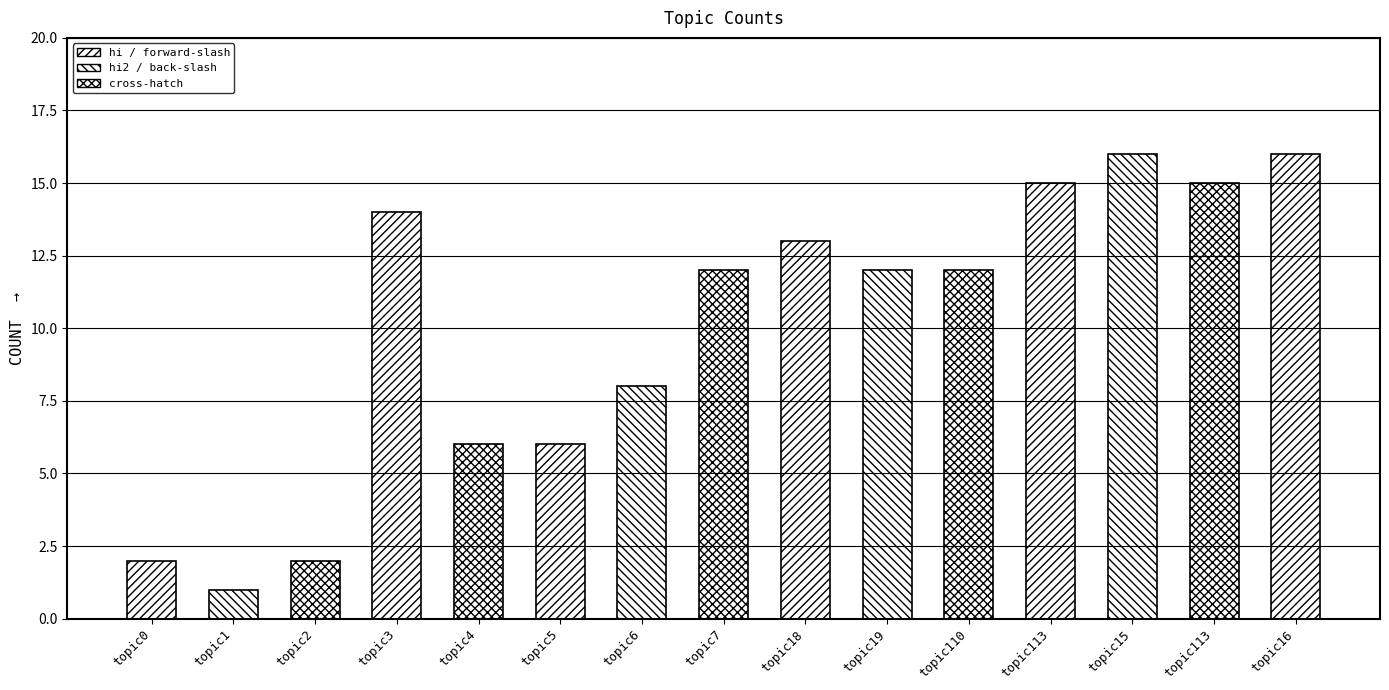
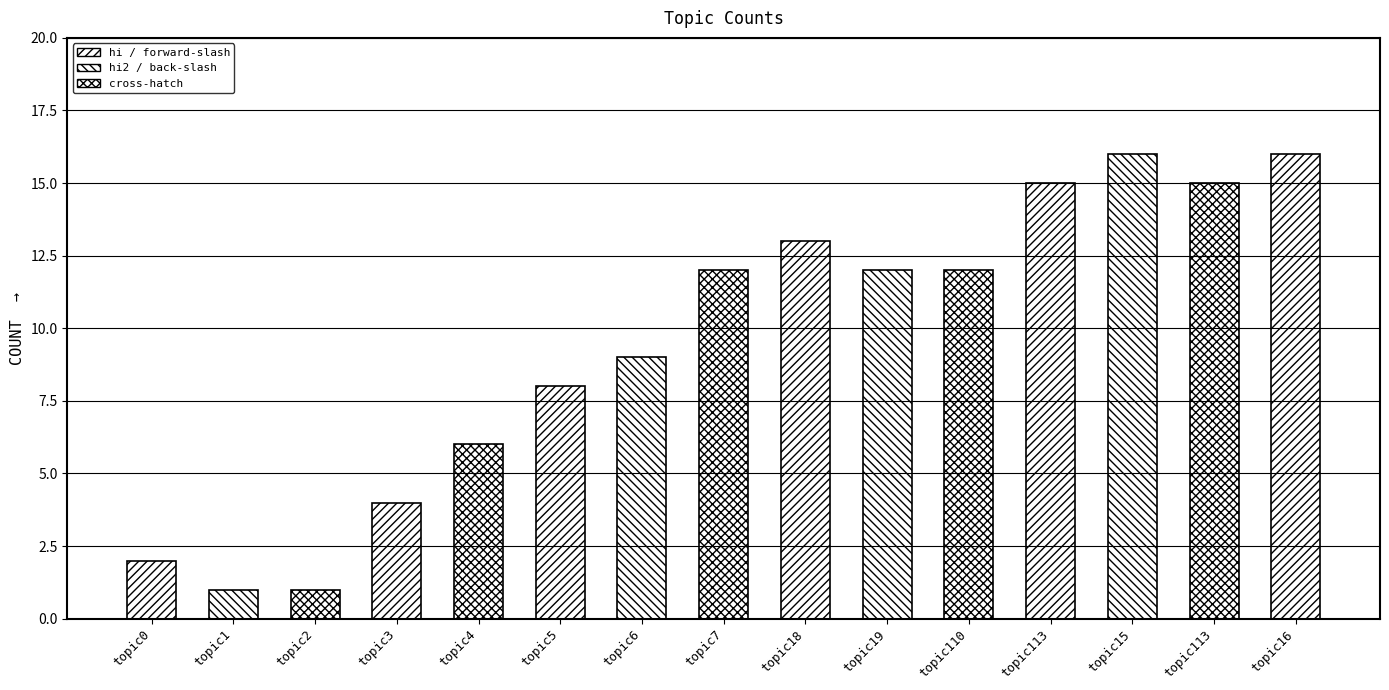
  {
    "topic0": 2,
    "topic1": 1,
-   "topic2": 2,
-   "topic3": 14,
+   "topic2": 1,
+   "topic3": 4,
    "topic4": 6,
-   "topic5": 6,
-   "topic6": 8,
+   "topic5": 8,
+   "topic6": 9,
    "topic7": 12,
    "topic18": 13,
    "topic19": 12,
    "topic110": 12,
    "topic15": 16,
    "topic16": 16
  }
